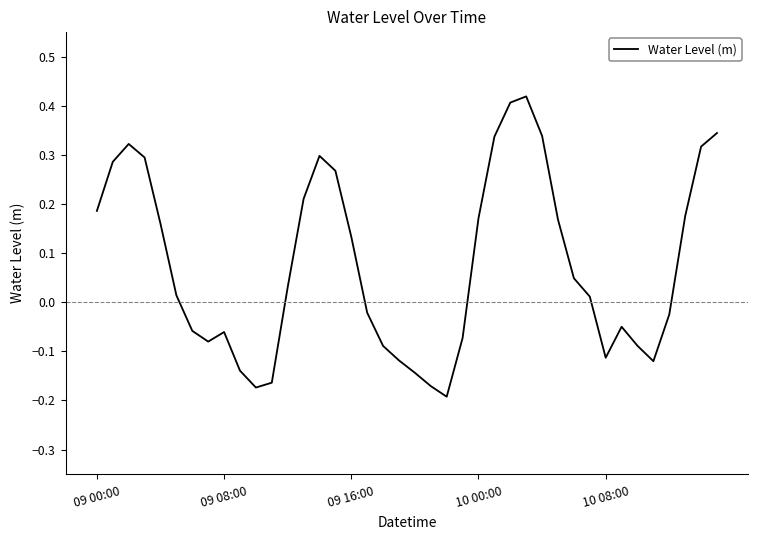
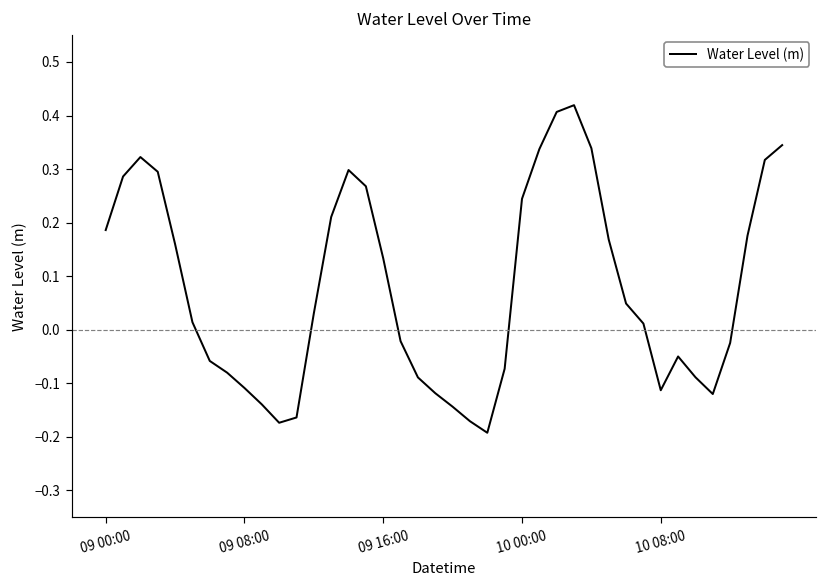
  {
    "09 00:00": 0.19,
-   "09 08:00": -0.06,
+   "09 08:00": -0.11,
    "09 16:00": 0.13,
-   "10 00:00": 0.17,
+   "10 00:00": 0.24,
    "10 08:00": -0.11
  }
